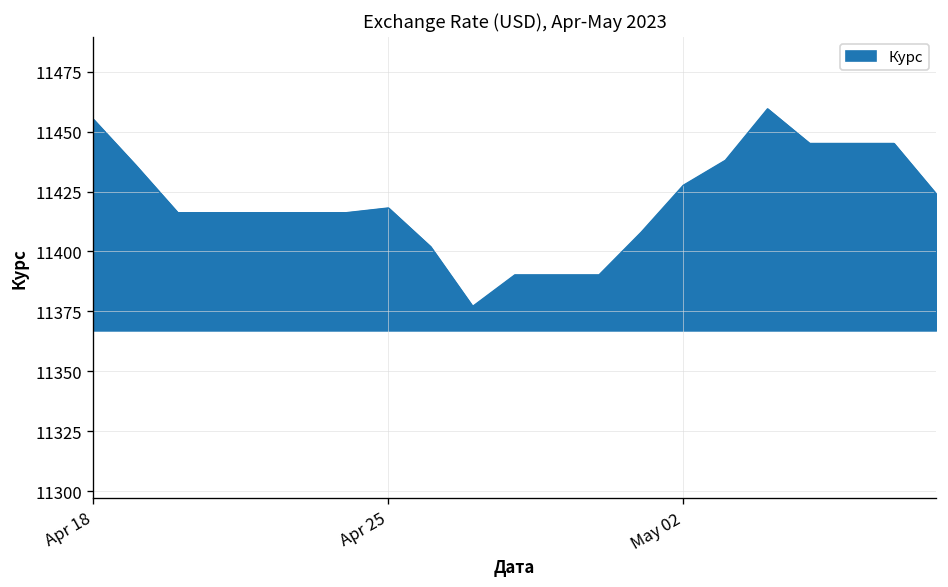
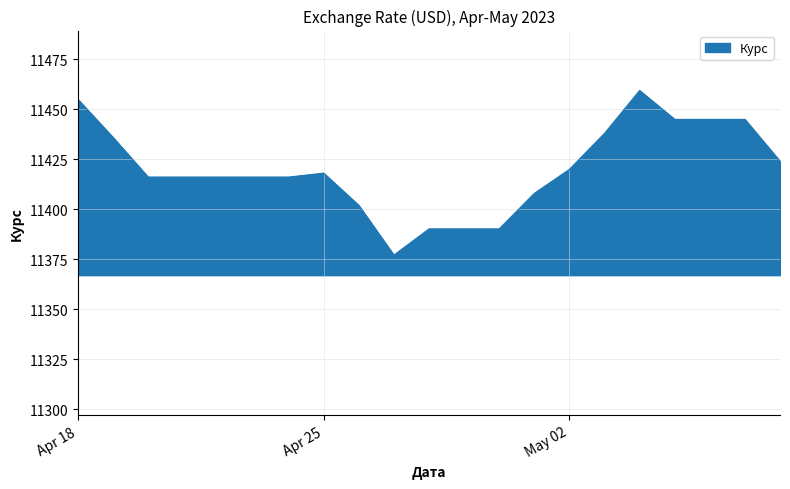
  {
    "Apr 18": 11455,
    "Apr 25": 11418,
-   "May 02": 11428
+   "May 02": 11420
  }
